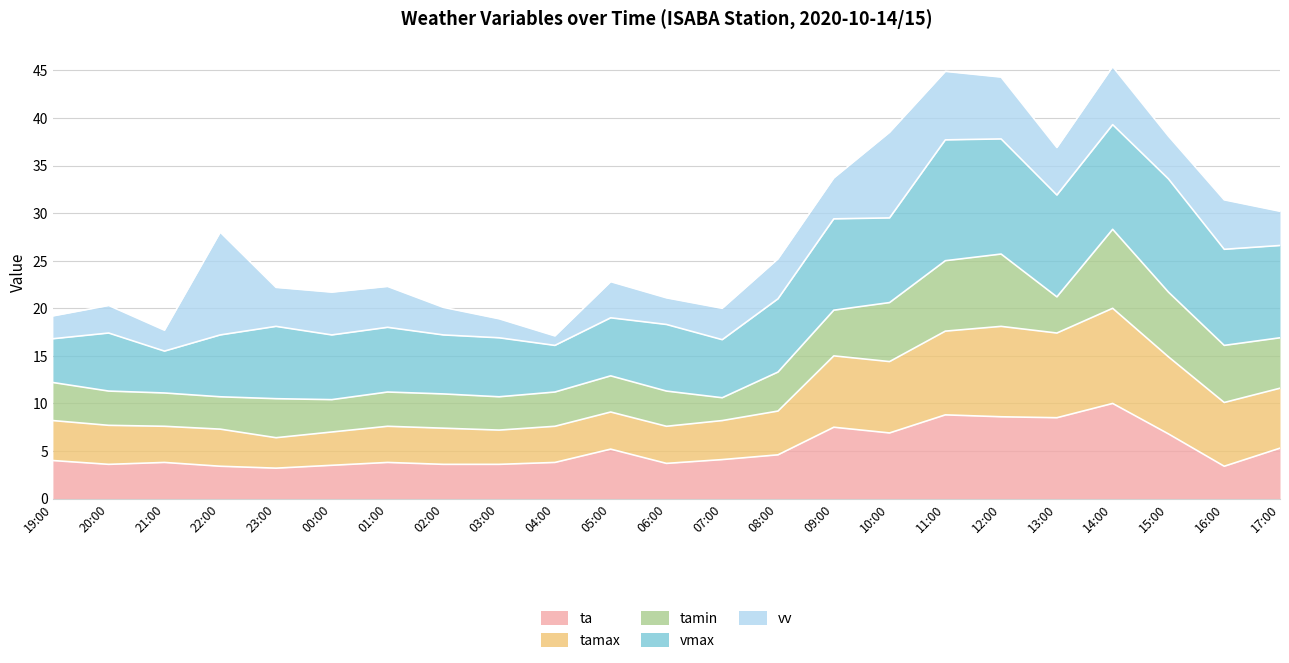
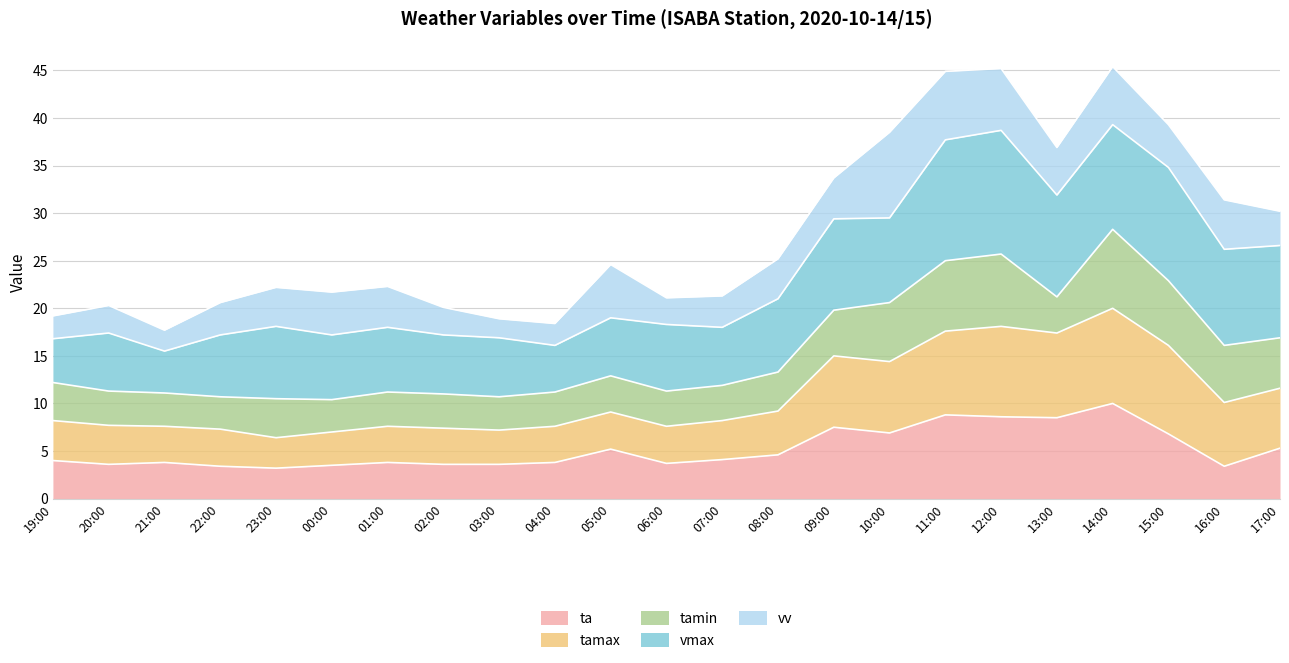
  {
    "ta": {
      "19:00": 4,
      "20:00": 4,
      "21:00": 4,
      "22:00": 3,
      "23:00": 3,
      "00:00": 4,
      "01:00": 4,
      "02:00": 4,
      "03:00": 4,
      "04:00": 4,
      "05:00": 5,
      "06:00": 4,
      "07:00": 4,
      "08:00": 5,
      "09:00": 8,
      "10:00": 7,
      "11:00": 9,
      "12:00": 9,
      "13:00": 9,
      "14:00": 10,
      "15:00": 7,
      "16:00": 3,
      "17:00": 5
    },
    "tamax": {
      "19:00": 4,
      "20:00": 4,
      "21:00": 4,
      "22:00": 4,
      "23:00": 3,
      "00:00": 4,
      "01:00": 4,
      "02:00": 4,
      "03:00": 4,
      "04:00": 4,
      "05:00": 4,
      "06:00": 4,
      "07:00": 4,
      "08:00": 5,
      "09:00": 8,
      "10:00": 8,
      "11:00": 9,
      "12:00": 10,
      "13:00": 9,
      "14:00": 10,
-     "15:00": 8,
+     "15:00": 9,
      "16:00": 7,
      "17:00": 6
    },
    "tamin": {
      "19:00": 4,
      "20:00": 4,
      "21:00": 4,
      "22:00": 3,
      "23:00": 4,
      "00:00": 3,
      "01:00": 4,
      "02:00": 4,
      "03:00": 3,
      "04:00": 4,
      "05:00": 4,
      "06:00": 4,
-     "07:00": 2,
+     "07:00": 4,
      "08:00": 4,
      "09:00": 5,
      "10:00": 6,
      "11:00": 7,
      "12:00": 8,
      "13:00": 4,
      "14:00": 8,
      "15:00": 7,
      "16:00": 6,
      "17:00": 5
    },
    "vmax": {
      "19:00": 5,
      "20:00": 6,
      "21:00": 4,
      "22:00": 7,
      "23:00": 8,
      "00:00": 7,
      "01:00": 7,
      "02:00": 6,
      "03:00": 6,
      "04:00": 5,
      "05:00": 6,
      "06:00": 7,
      "07:00": 6,
      "08:00": 8,
      "09:00": 10,
      "10:00": 9,
      "11:00": 13,
-     "12:00": 12,
+     "12:00": 13,
      "13:00": 11,
      "14:00": 11,
      "15:00": 12,
      "16:00": 10,
      "17:00": 10
    },
    "vv": {
      "19:00": 2,
      "20:00": 3,
      "21:00": 2,
-     "22:00": 11,
+     "22:00": 3,
      "23:00": 4,
      "00:00": 5,
      "01:00": 4,
      "02:00": 3,
      "03:00": 2,
-     "04:00": 1,
-     "05:00": 4,
+     "04:00": 2,
+     "05:00": 6,
      "06:00": 3,
      "07:00": 3,
      "08:00": 4,
      "09:00": 4,
      "10:00": 9,
      "11:00": 7,
      "12:00": 7,
      "13:00": 5,
      "14:00": 6,
      "15:00": 5,
      "16:00": 5,
      "17:00": 4
    }
  }
